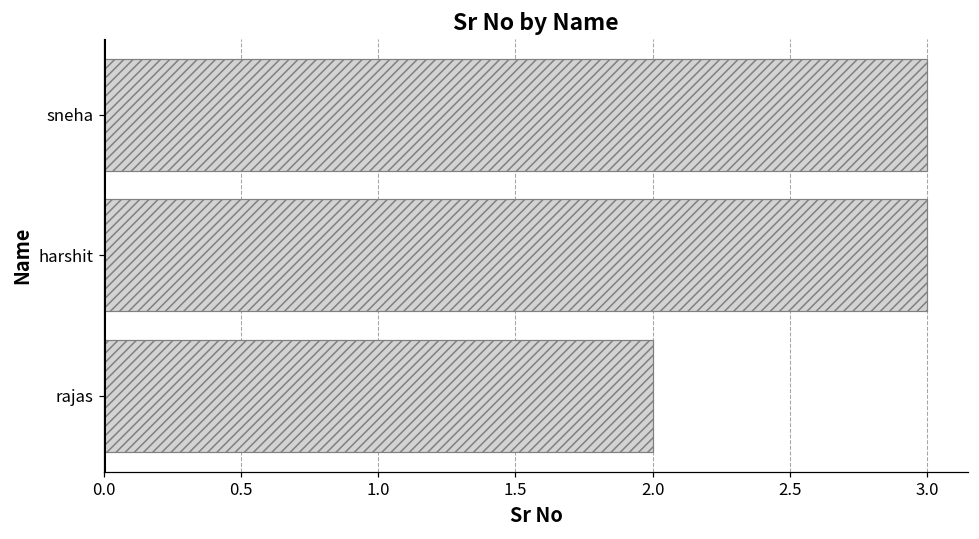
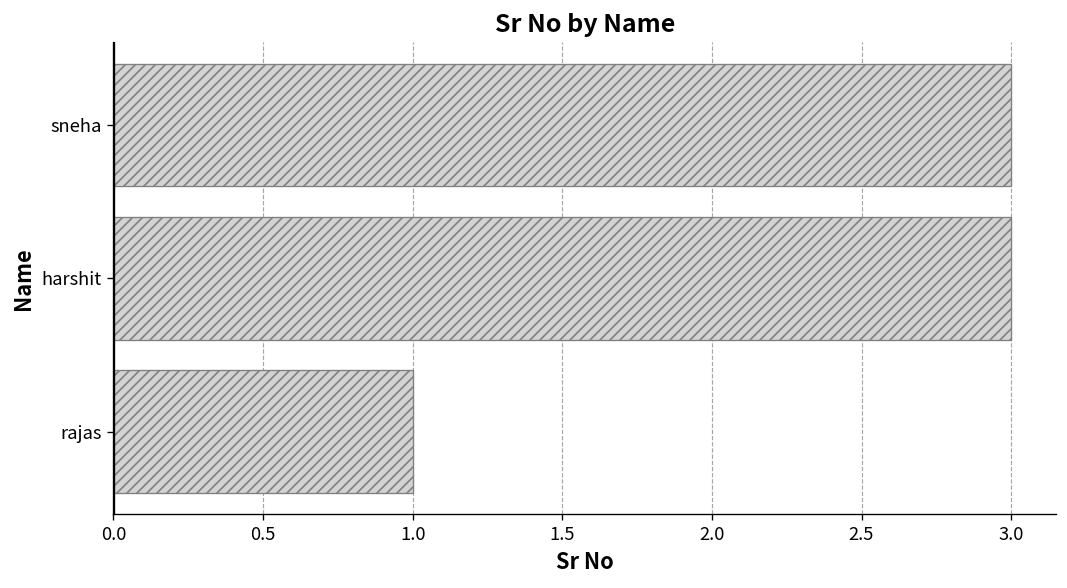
  {
    "sneha": 3,
    "harshit": 3,
-   "rajas": 2
+   "rajas": 1
  }
